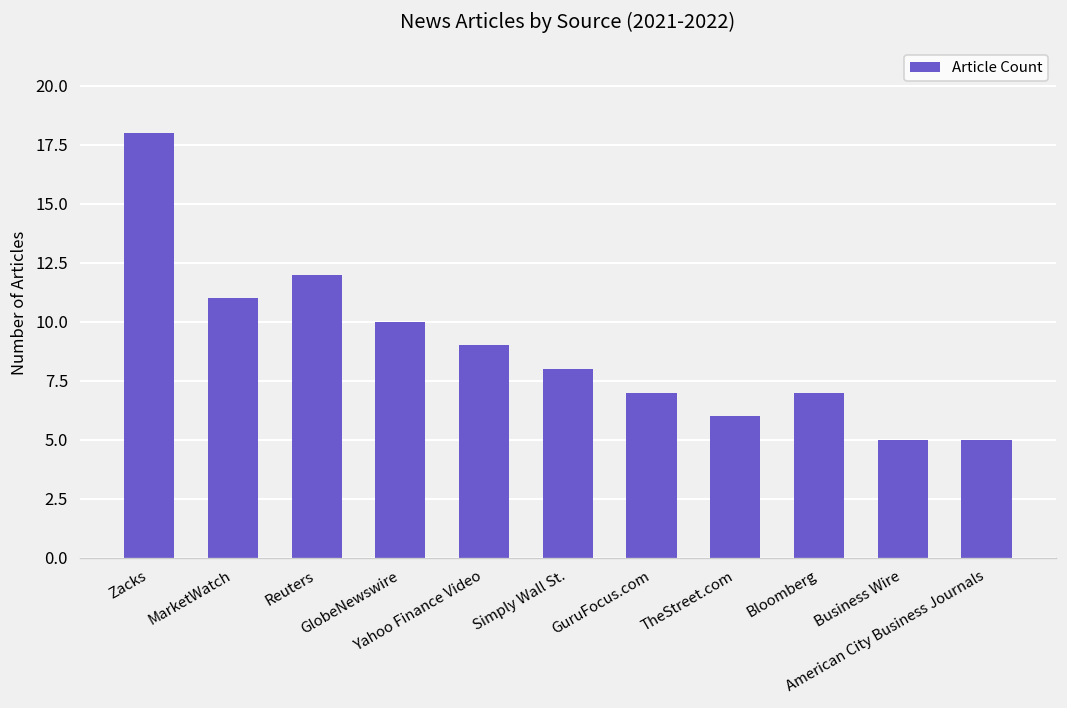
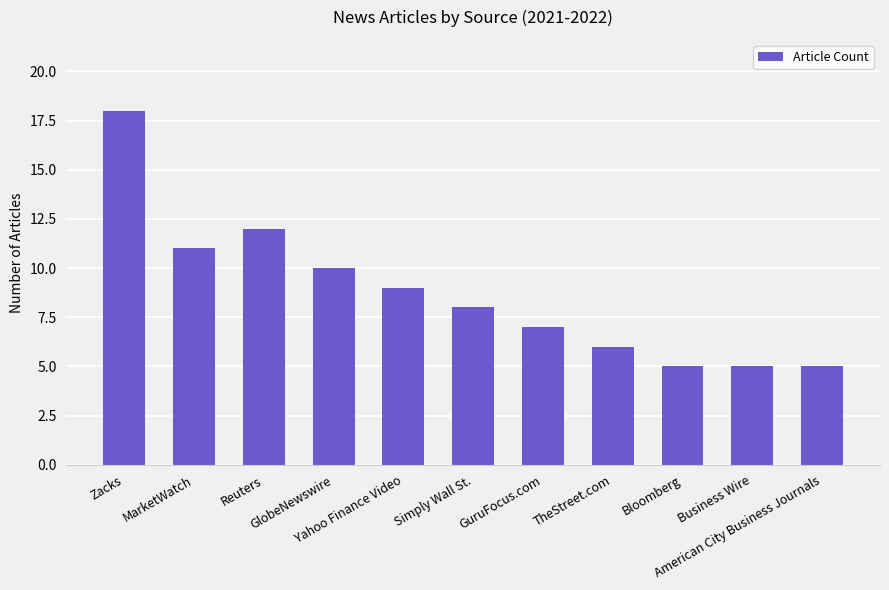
  {
    "Zacks": 18,
    "MarketWatch": 11,
    "Reuters": 12,
    "GlobeNewswire": 10,
    "Yahoo Finance Video": 9,
    "Simply Wall St.": 8,
    "GuruFocus.com": 7,
    "TheStreet.com": 6,
-   "Bloomberg": 7,
+   "Bloomberg": 5,
    "Business Wire": 5,
    "American City Business Journals": 5
  }
